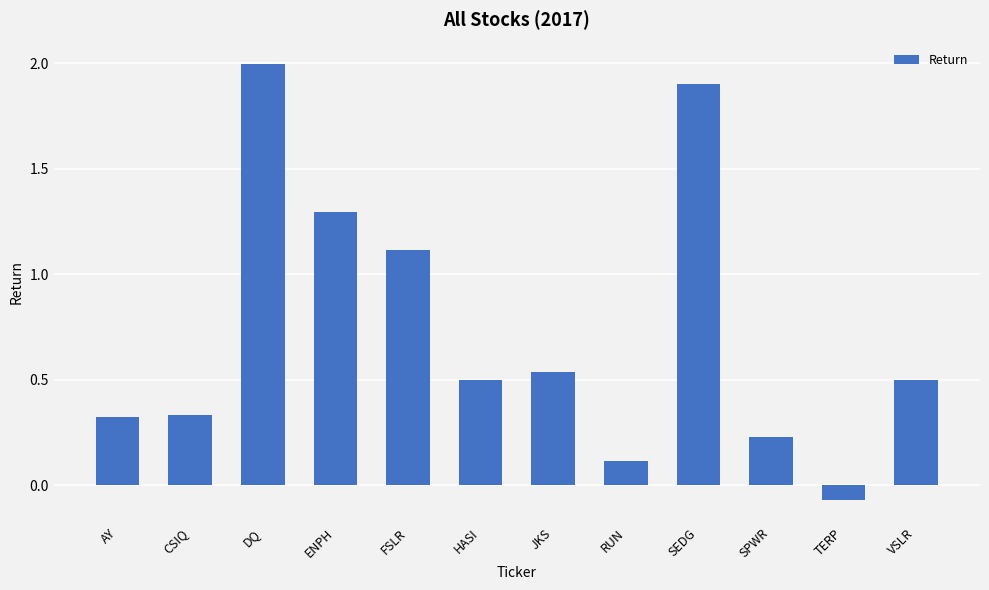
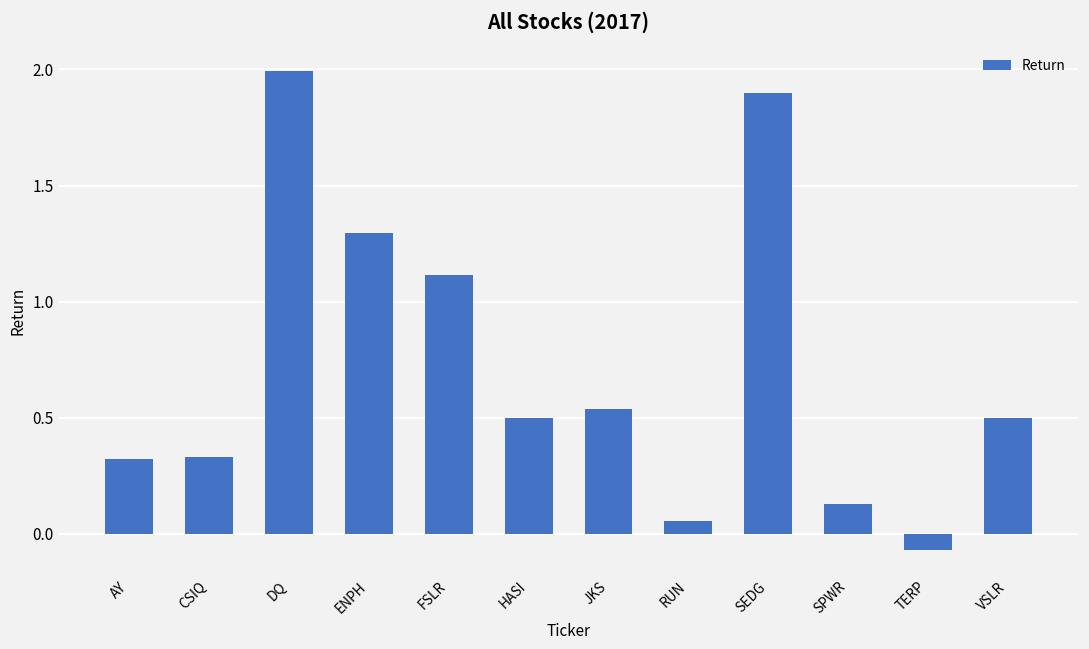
  {
    "AY": 0.32,
    "CSIQ": 0.33,
    "DQ": 1.99,
    "ENPH": 1.30,
    "FSLR": 1.12,
    "HASI": 0.50,
    "JKS": 0.54,
-   "RUN": 0.12,
+   "RUN": 0.06,
    "SEDG": 1.90,
-   "SPWR": 0.23,
+   "SPWR": 0.13,
    "TERP": -0.07,
    "VSLR": 0.50
  }
